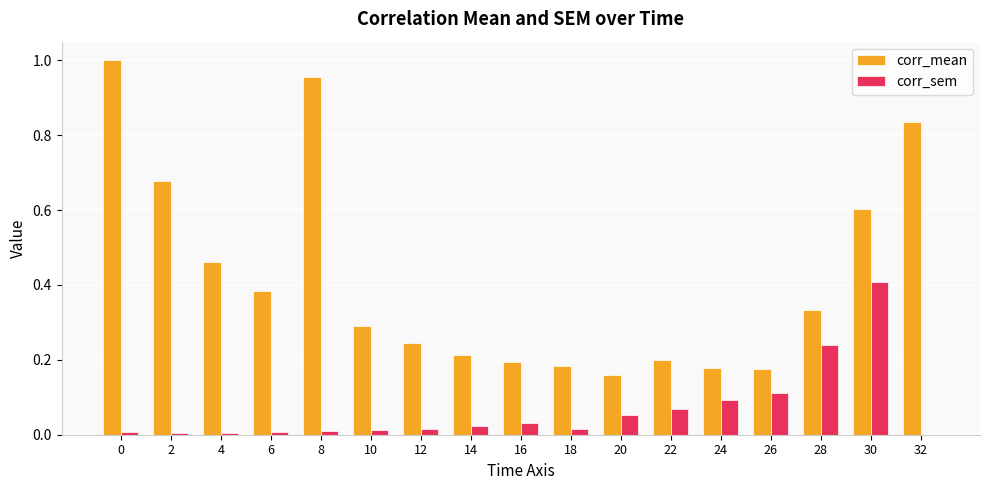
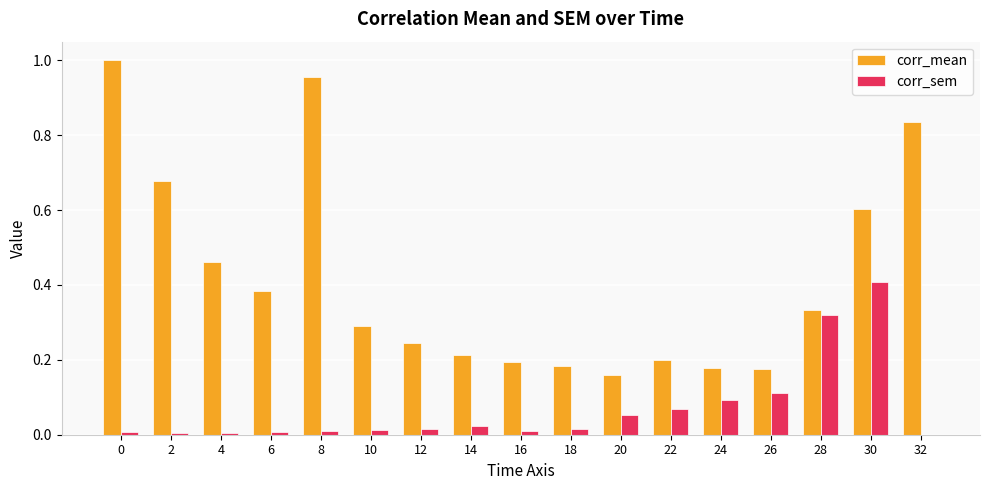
  {
    "corr_mean": {
      "0": 1.00,
      "2": 0.68,
      "4": 0.46,
      "6": 0.38,
      "8": 0.96,
      "10": 0.29,
      "12": 0.24,
      "14": 0.21,
      "16": 0.19,
      "18": 0.18,
      "20": 0.16,
      "22": 0.20,
      "24": 0.18,
      "26": 0.18,
      "28": 0.33,
      "30": 0.60,
      "32": 0.83
    },
    "corr_sem": {
      "0": 0.01,
      "8": 0.01,
      "10": 0.01,
      "12": 0.02,
      "14": 0.02,
-     "16": 0.03,
+     "16": 0.01,
      "18": 0.02,
      "20": 0.05,
      "22": 0.07,
      "24": 0.09,
      "26": 0.11,
-     "28": 0.24,
+     "28": 0.32,
      "30": 0.41,
      "32": 0.00
    }
  }
